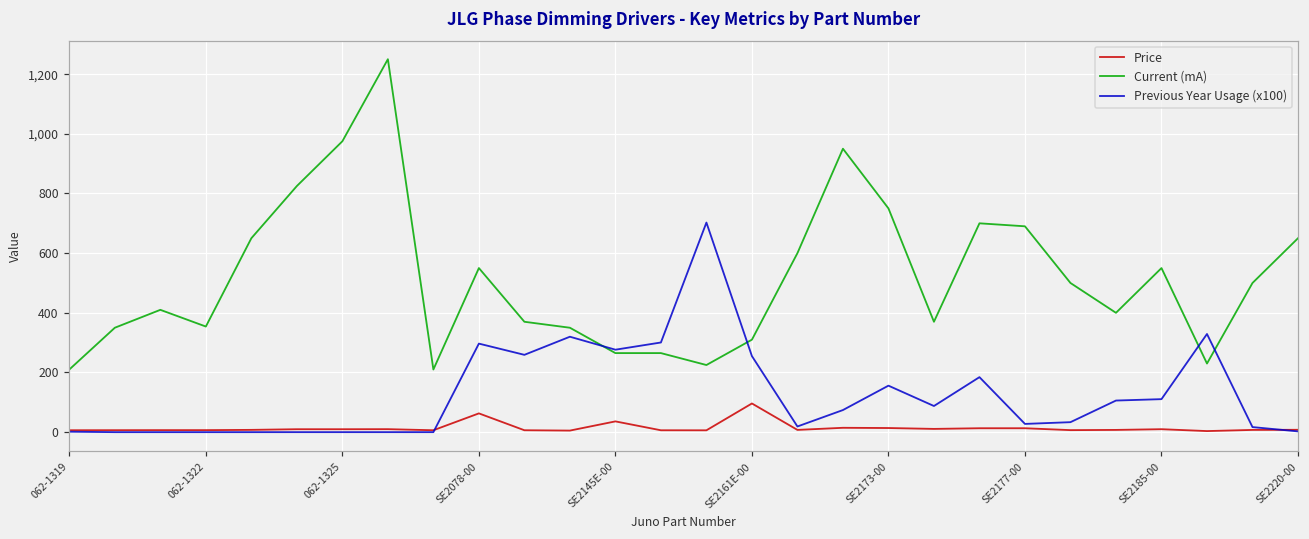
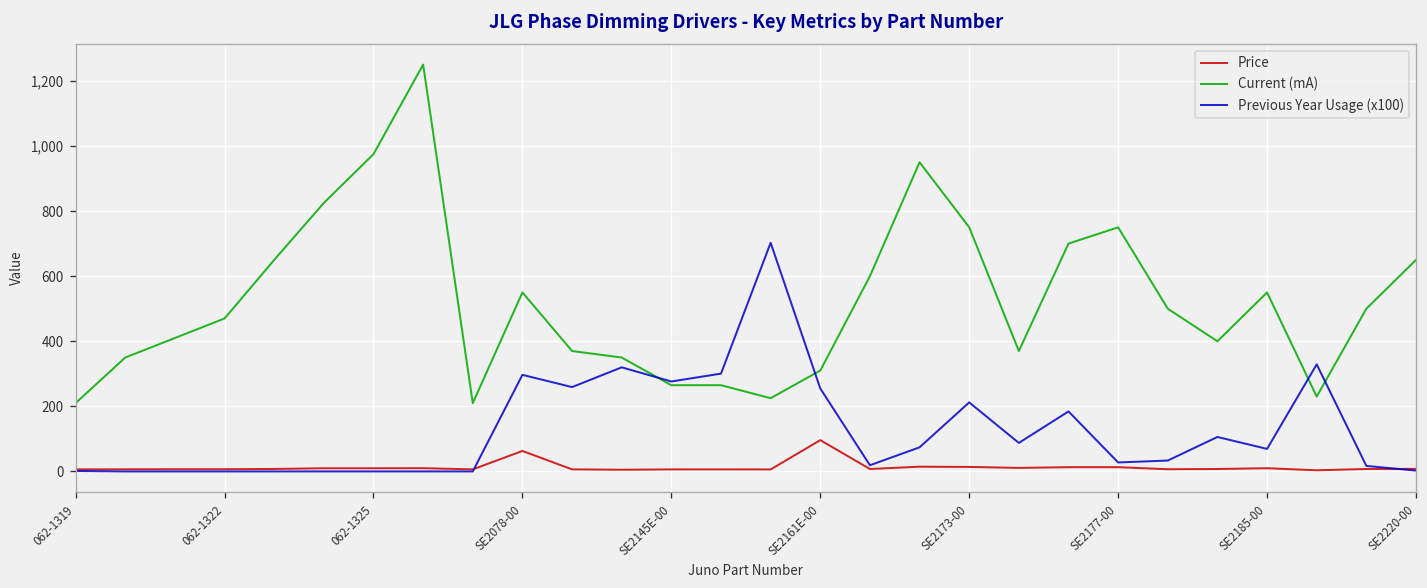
  {
    "Price": {
      "062-1325": 10,
      "SE2078-00": 60,
-     "SE2145E-00": 40,
+     "SE2145E-00": 10,
      "SE2161E-00": 100,
      "SE2173-00": 10,
      "SE2177-00": 10,
      "SE2185-00": 10
    },
    "Current (mA)": {
      "062-1319": 210,
-     "062-1322": 350,
+     "062-1322": 470,
      "062-1325": 980,
      "SE2078-00": 550,
      "SE2145E-00": 270,
      "SE2161E-00": 310,
      "SE2173-00": 750,
-     "SE2177-00": 690,
+     "SE2177-00": 750,
      "SE2185-00": 550,
      "SE2220-00": 650
    },
    "Previous Year Usage (x100)": {
      "062-1325": 0,
      "SE2078-00": 300,
      "SE2145E-00": 280,
      "SE2161E-00": 250,
-     "SE2173-00": 160,
+     "SE2173-00": 210,
      "SE2177-00": 30,
-     "SE2185-00": 110
+     "SE2185-00": 70
    }
  }
